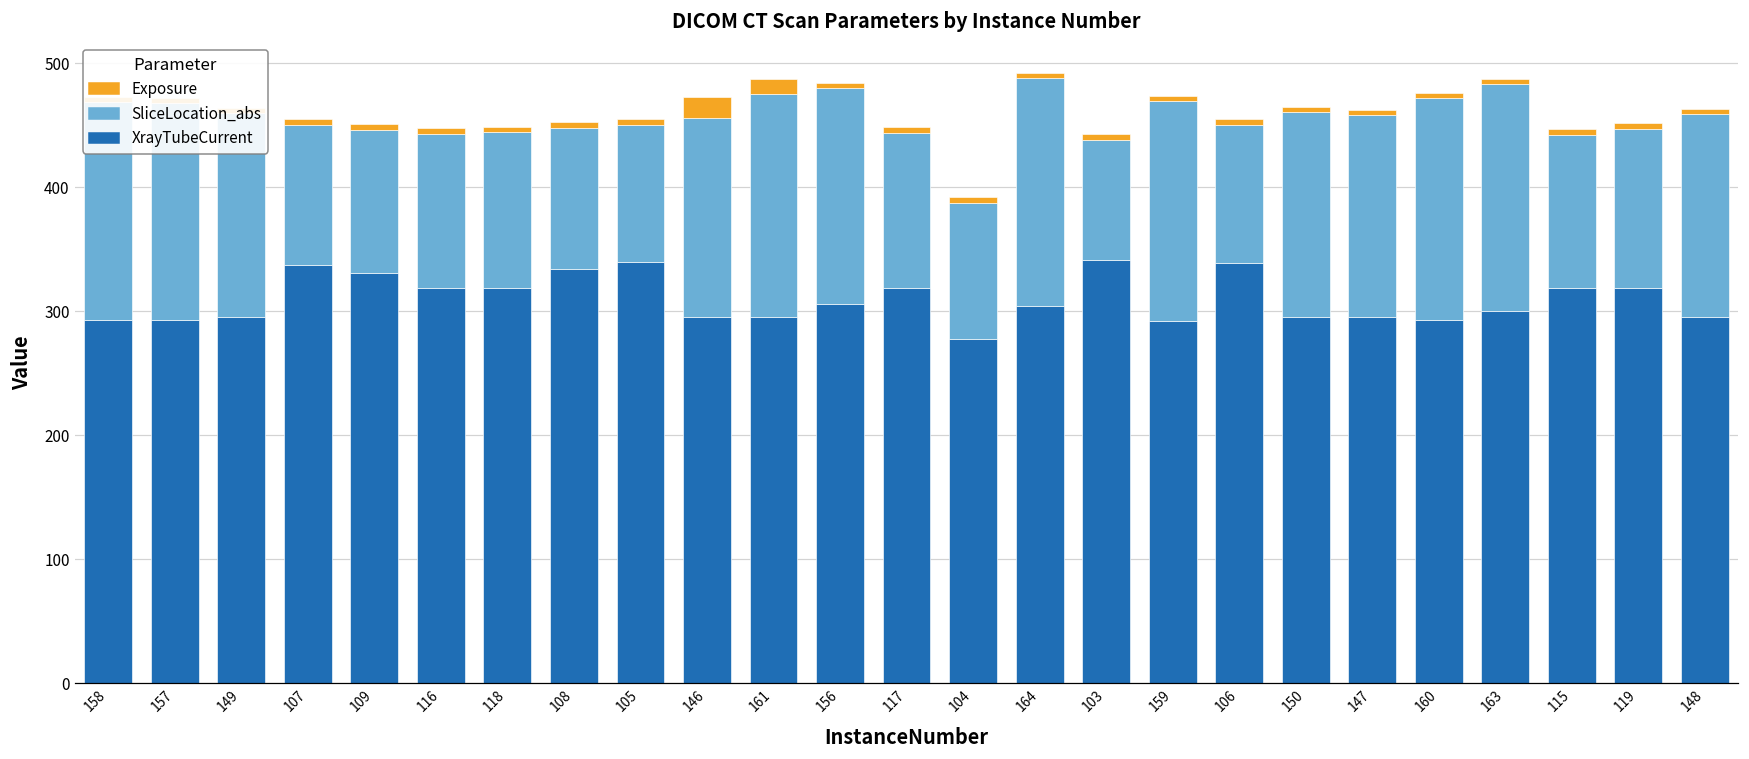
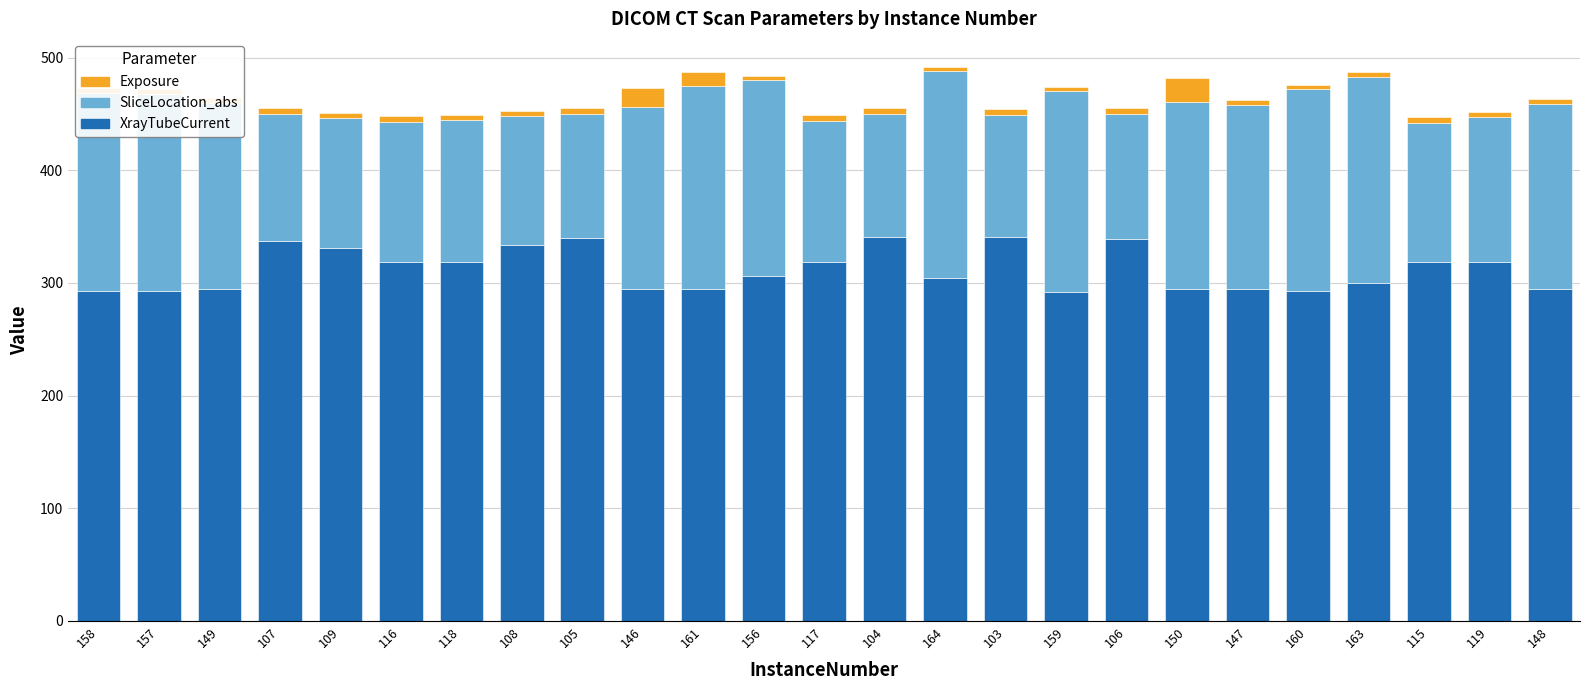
  {
    "XrayTubeCurrent": {
      "158": 293,
      "157": 293,
      "149": 295,
      "107": 337,
      "109": 331,
      "116": 319,
      "118": 319,
      "108": 334,
      "105": 340,
      "146": 295,
      "161": 295,
      "156": 306,
      "117": 319,
-     "104": 278,
+     "104": 341,
      "164": 304,
      "103": 341,
      "159": 292,
      "106": 339,
      "150": 295,
      "147": 295,
      "160": 293,
      "163": 300,
      "115": 319,
      "119": 319,
      "148": 295
    },
    "SliceLocation_abs": {
      "107": 113,
      "109": 115,
      "116": 124,
      "118": 126,
      "108": 114,
      "105": 110,
      "146": 161,
      "161": 180,
      "156": 174,
      "117": 125,
      "104": 109,
      "164": 184,
-     "103": 97,
+     "103": 108,
      "159": 178,
      "106": 111,
      "150": 166,
      "147": 163,
      "160": 179,
      "163": 183,
      "115": 123,
      "119": 128,
      "148": 164
    },
    "Exposure": {
      "107": 5,
      "109": 5,
      "116": 5,
      "118": 4,
      "108": 5,
      "105": 5,
      "146": 17,
      "161": 12,
      "156": 4,
      "117": 5,
      "104": 5,
      "164": 4,
      "103": 5,
      "159": 4,
      "106": 5,
-     "150": 4,
+     "150": 21,
      "147": 4,
      "160": 4,
      "163": 4,
      "115": 5,
      "119": 5,
      "148": 4
    }
  }
